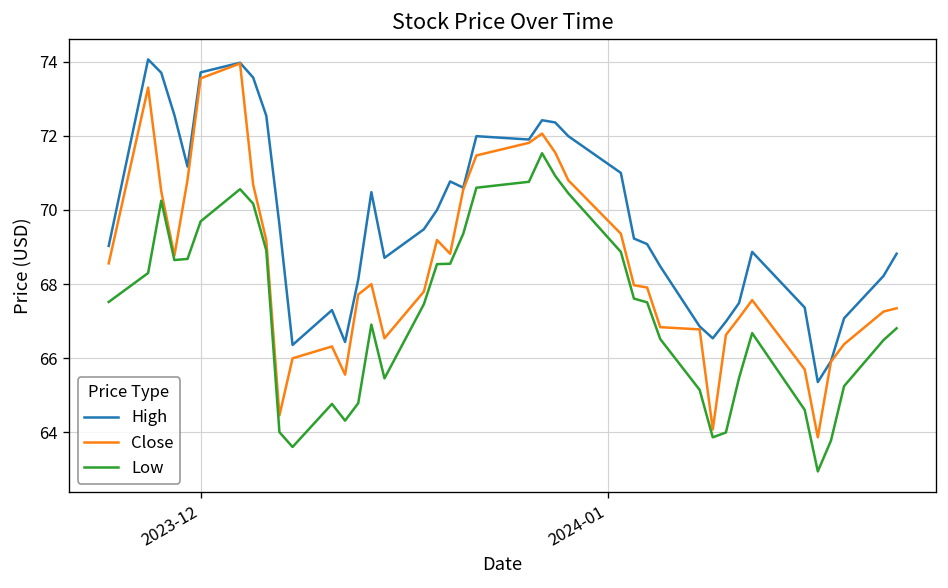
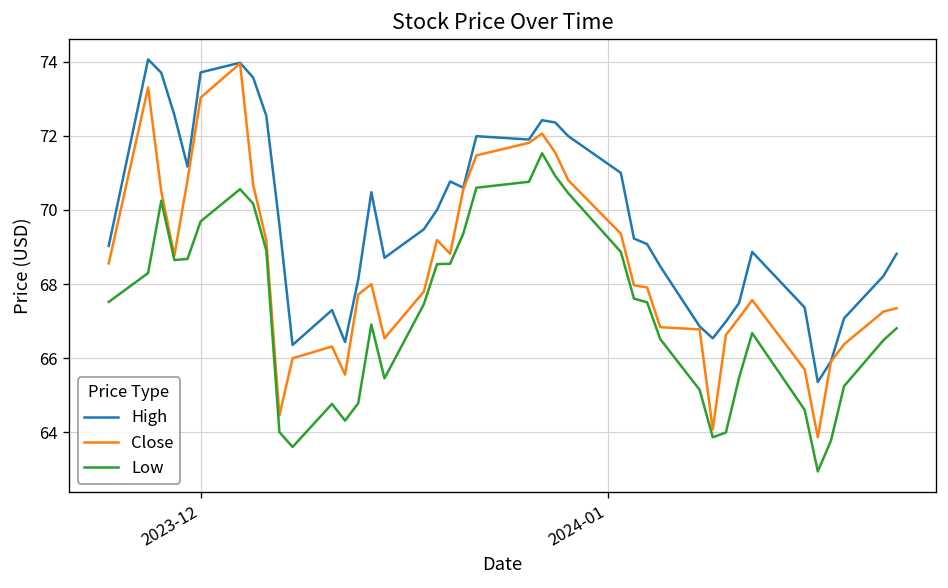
  {
    "High": {
      "2023-12": 73.7
    },
    "Close": {
-     "2023-12": 73.5
+     "2023-12": 73.0
    },
    "Low": {
      "2023-12": 69.7
    }
  }
